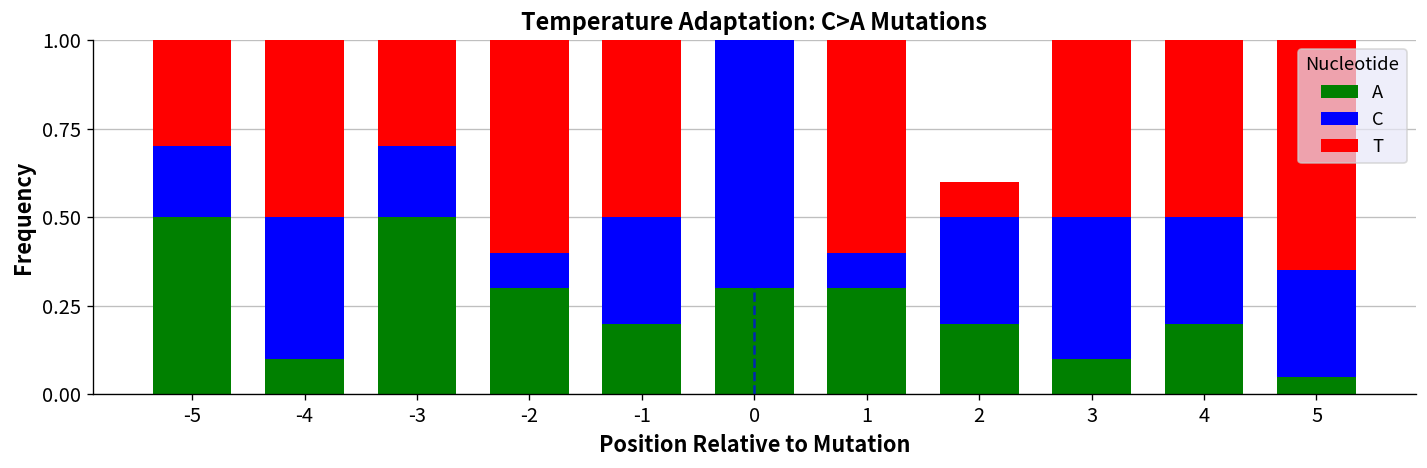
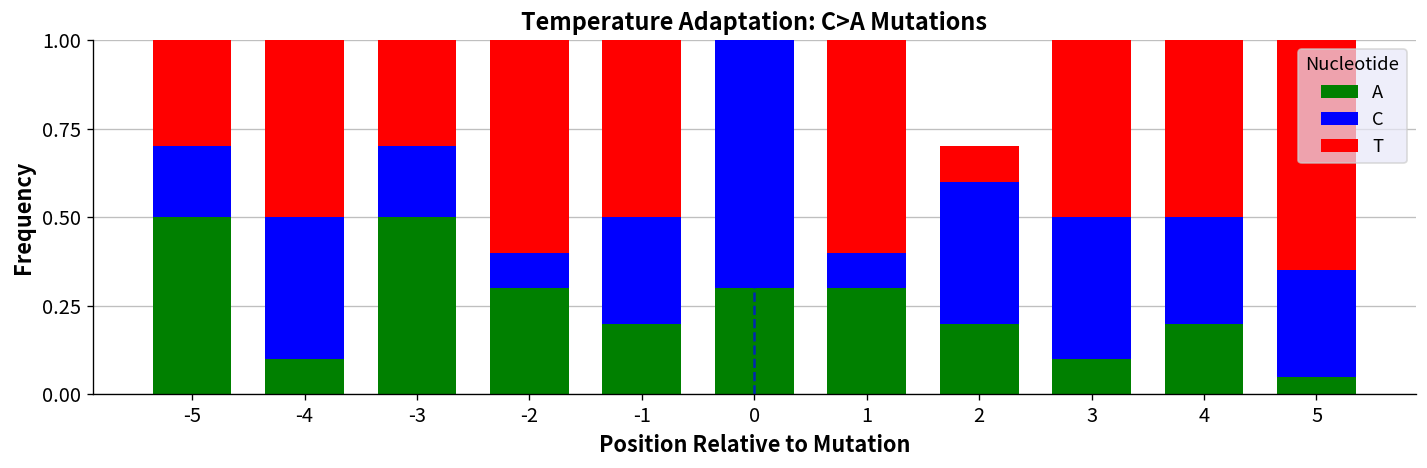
  {
    "A": {
      "-5": 0.5,
      "-4": 0.1,
      "-3": 0.5,
      "-2": 0.3,
      "-1": 0.2,
      "0": 0.3,
      "1": 0.3,
      "2": 0.2,
      "3": 0.1,
      "4": 0.2,
      "5": 0.05
    },
    "C": {
      "-5": 0.2,
      "-4": 0.4,
      "-3": 0.2,
      "-2": 0.1,
      "-1": 0.3,
      "0": 0.7,
      "1": 0.1,
-     "2": 0.3,
+     "2": 0.4,
      "3": 0.4,
      "4": 0.3,
      "5": 0.3
    },
    "T": {
      "-5": 0.3,
      "-4": 0.5,
      "-3": 0.3,
      "-2": 0.6,
      "-1": 0.5,
      "0": 0.0,
      "1": 0.6,
      "2": 0.1,
      "3": 0.5,
      "4": 0.5,
      "5": 0.65
    }
  }
